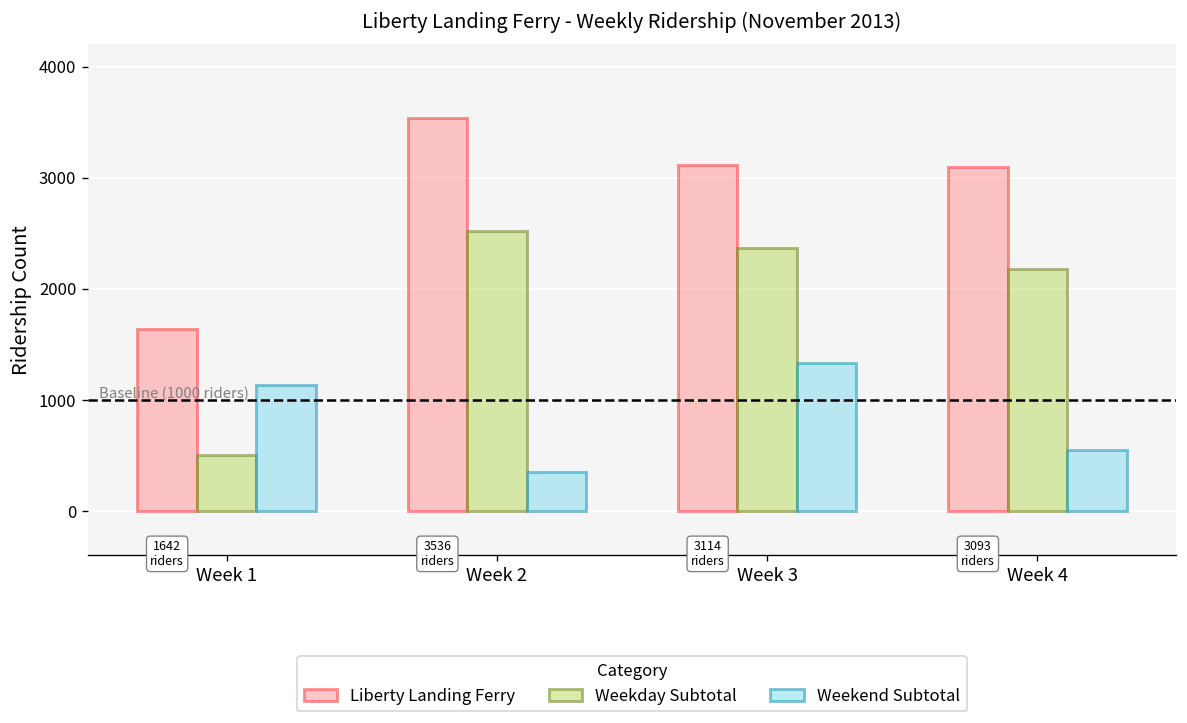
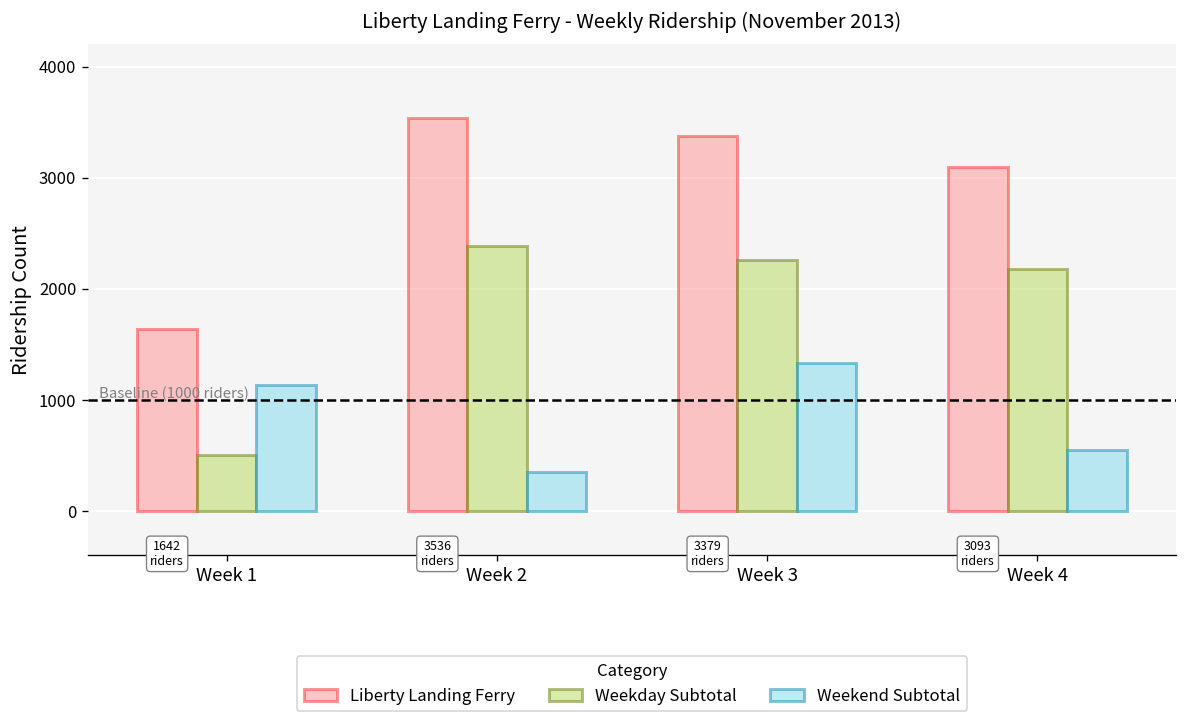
  {
    "Liberty Landing Ferry": {
-     "Week 3": 3114
+     "Week 3": 3379
    },
    "Weekday Subtotal": {
      "Week 1": 500,
-     "Week 2": 2500,
-     "Week 3": 2400,
+     "Week 2": 2400,
+     "Week 3": 2300,
      "Week 4": 2200
    },
    "Weekend Subtotal": {
      "Week 1": 1100,
      "Week 2": 400,
      "Week 3": 1300,
      "Week 4": 500
    }
  }
